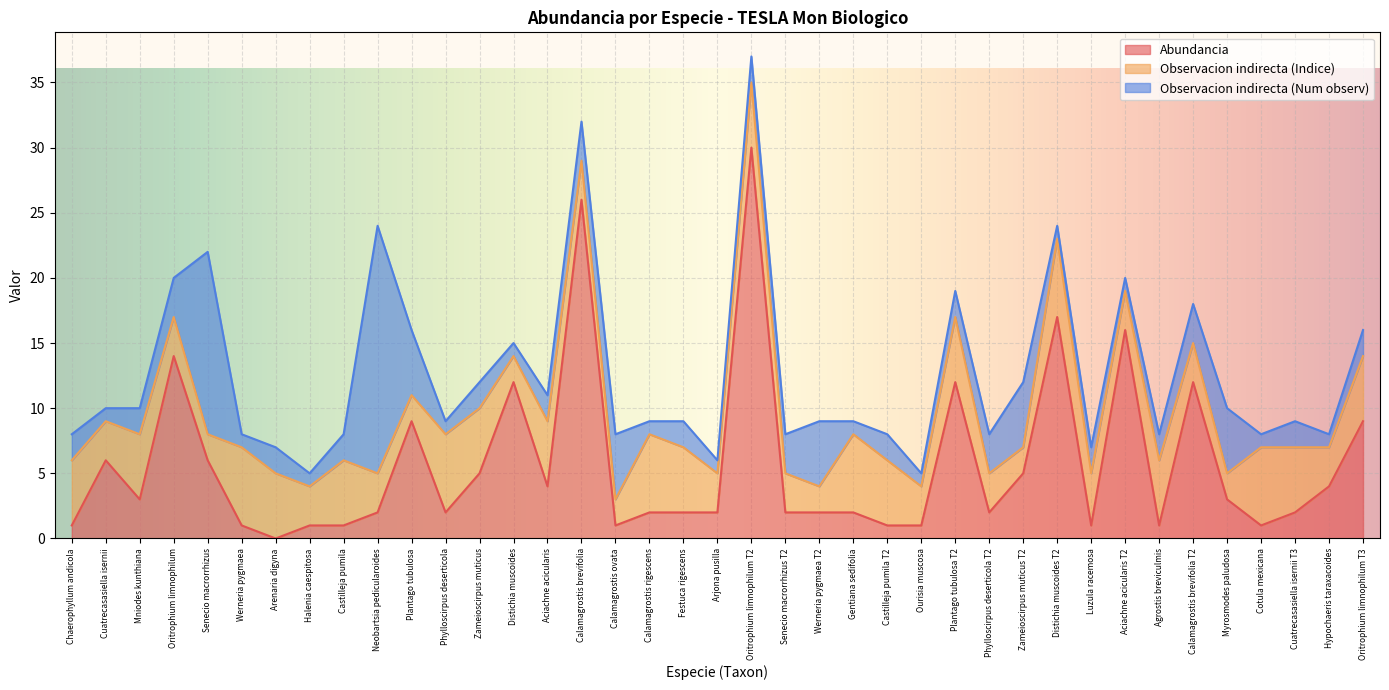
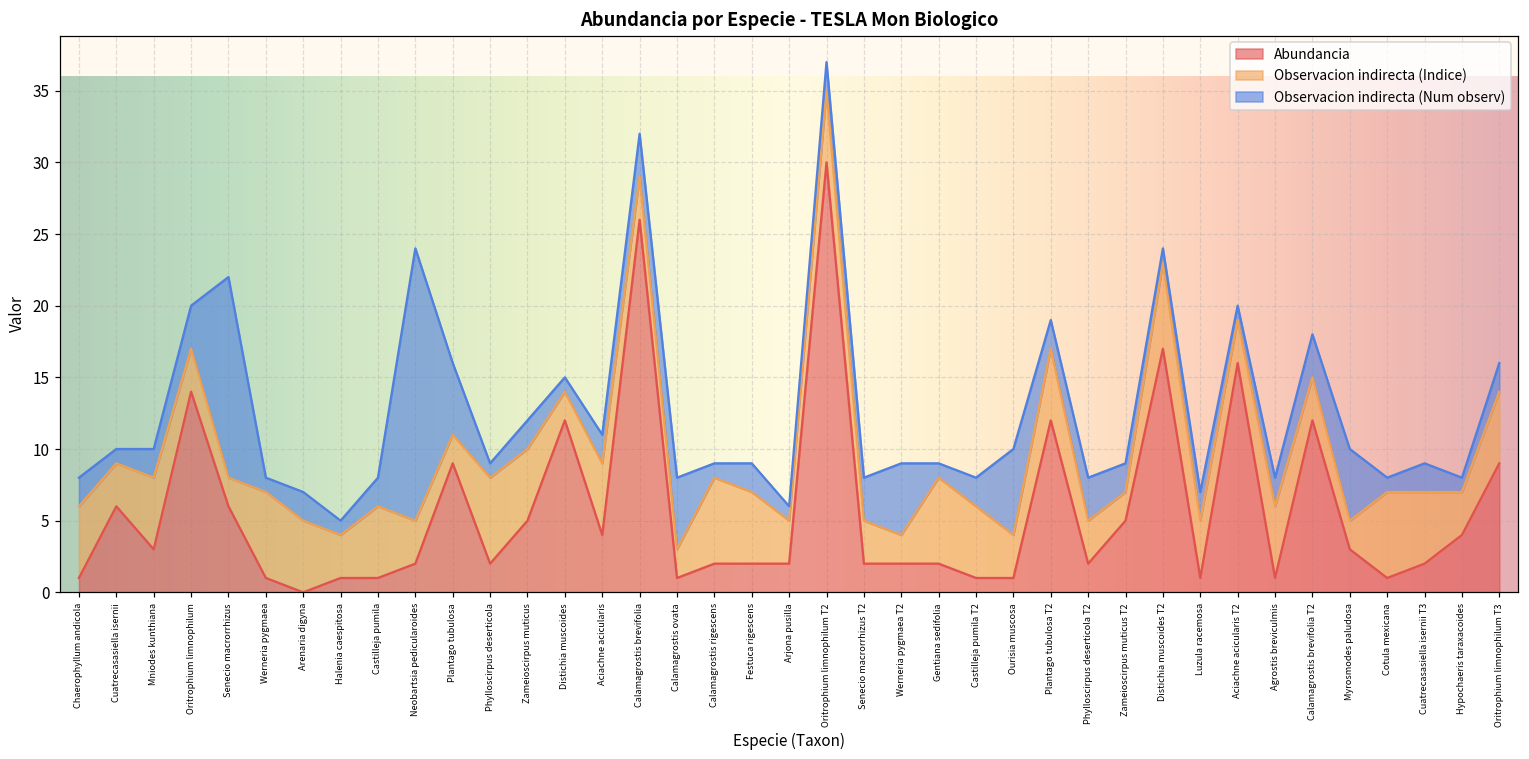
  {
    "Abundancia": {
      "Chaerophyllum andicola": 1,
      "Cuatrecasasiella isernii": 6,
      "Mniodes kunthiana": 3,
      "Oritrophium limnophilum": 14,
      "Senecio macrorrhizus": 6,
      "Werneria pygmaea": 1,
      "Arenaria digyna": 0,
      "Halenia caespitosa": 1,
      "Castilleja pumila": 1,
      "Neobartsia pedicularoides": 2,
      "Plantago tubulosa": 9,
      "Phylloscirpus deserticola": 2,
      "Zameioscirpus muticus": 5,
      "Distichia muscoides": 12,
      "Aciachne acicularis": 4,
      "Calamagrostis brevifolia": 26,
      "Calamagrostis ovata": 1,
      "Calamagrostis rigescens": 2,
      "Festuca rigescens": 2,
      "Arjona pusilla": 2,
      "Oritrophium limnophilum T2": 30,
      "Senecio macrorrhizus T2": 2,
      "Werneria pygmaea T2": 2,
      "Gentiana sedifolia": 2,
      "Castilleja pumila T2": 1,
      "Ourisia muscosa": 1,
      "Plantago tubulosa T2": 12,
      "Phylloscirpus deserticola T2": 2,
      "Zameioscirpus muticus T2": 5,
      "Distichia muscoides T2": 17,
      "Luzula racemosa": 1,
      "Aciachne acicularis T2": 16,
      "Agrostis breviculmis": 1,
      "Calamagrostis brevifolia T2": 12,
      "Myrosmodes paludosa": 3,
      "Cotula mexicana": 1,
      "Cuatrecasasiella isernii T3": 2,
      "Hypochaeris taraxacoides": 4,
      "Oritrophium limnophilum T3": 9
    },
    "Observacion indirecta (Indice)": {
      "Chaerophyllum andicola": 5,
      "Cuatrecasasiella isernii": 3,
      "Mniodes kunthiana": 5,
      "Oritrophium limnophilum": 3,
      "Senecio macrorrhizus": 2,
      "Werneria pygmaea": 6,
      "Arenaria digyna": 5,
      "Halenia caespitosa": 3,
      "Castilleja pumila": 5,
      "Neobartsia pedicularoides": 3,
      "Plantago tubulosa": 2,
      "Phylloscirpus deserticola": 6,
      "Zameioscirpus muticus": 5,
      "Distichia muscoides": 2,
      "Aciachne acicularis": 5,
      "Calamagrostis brevifolia": 3,
      "Calamagrostis ovata": 2,
      "Calamagrostis rigescens": 6,
      "Festuca rigescens": 5,
      "Arjona pusilla": 3,
      "Oritrophium limnophilum T2": 5,
      "Senecio macrorrhizus T2": 3,
      "Werneria pygmaea T2": 2,
      "Gentiana sedifolia": 6,
      "Castilleja pumila T2": 5,
      "Ourisia muscosa": 3,
      "Plantago tubulosa T2": 5,
      "Phylloscirpus deserticola T2": 3,
      "Zameioscirpus muticus T2": 2,
      "Distichia muscoides T2": 6,
      "Luzula racemosa": 4,
      "Aciachne acicularis T2": 3,
      "Agrostis breviculmis": 5,
      "Calamagrostis brevifolia T2": 3,
      "Myrosmodes paludosa": 2,
      "Cotula mexicana": 6,
      "Cuatrecasasiella isernii T3": 5,
      "Hypochaeris taraxacoides": 3,
      "Oritrophium limnophilum T3": 5
    },
    "Observacion indirecta (Num observ)": {
      "Chaerophyllum andicola": 2,
      "Cuatrecasasiella isernii": 1,
      "Mniodes kunthiana": 2,
      "Oritrophium limnophilum": 3,
      "Senecio macrorrhizus": 14,
      "Werneria pygmaea": 1,
      "Arenaria digyna": 2,
      "Halenia caespitosa": 1,
      "Castilleja pumila": 2,
      "Neobartsia pedicularoides": 19,
      "Plantago tubulosa": 5,
      "Phylloscirpus deserticola": 1,
      "Zameioscirpus muticus": 2,
      "Distichia muscoides": 1,
      "Aciachne acicularis": 2,
      "Calamagrostis brevifolia": 3,
      "Calamagrostis ovata": 5,
      "Calamagrostis rigescens": 1,
      "Festuca rigescens": 2,
      "Arjona pusilla": 1,
      "Oritrophium limnophilum T2": 2,
      "Senecio macrorrhizus T2": 3,
      "Werneria pygmaea T2": 5,
      "Gentiana sedifolia": 1,
      "Castilleja pumila T2": 2,
-     "Ourisia muscosa": 1,
+     "Ourisia muscosa": 6,
      "Plantago tubulosa T2": 2,
      "Phylloscirpus deserticola T2": 3,
-     "Zameioscirpus muticus T2": 5,
+     "Zameioscirpus muticus T2": 2,
      "Distichia muscoides T2": 1,
      "Luzula racemosa": 2,
      "Aciachne acicularis T2": 1,
      "Agrostis breviculmis": 2,
      "Calamagrostis brevifolia T2": 3,
      "Myrosmodes paludosa": 5,
      "Cotula mexicana": 1,
      "Cuatrecasasiella isernii T3": 2,
      "Hypochaeris taraxacoides": 1,
      "Oritrophium limnophilum T3": 2
    }
  }
